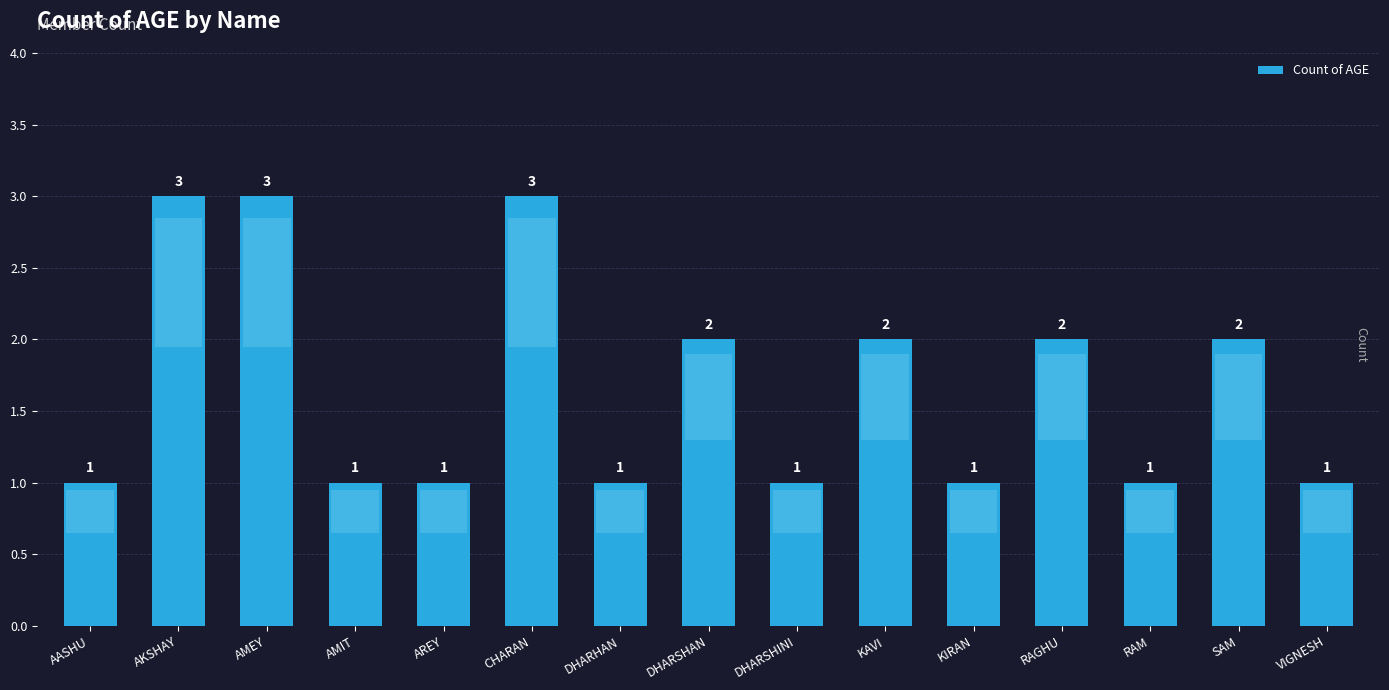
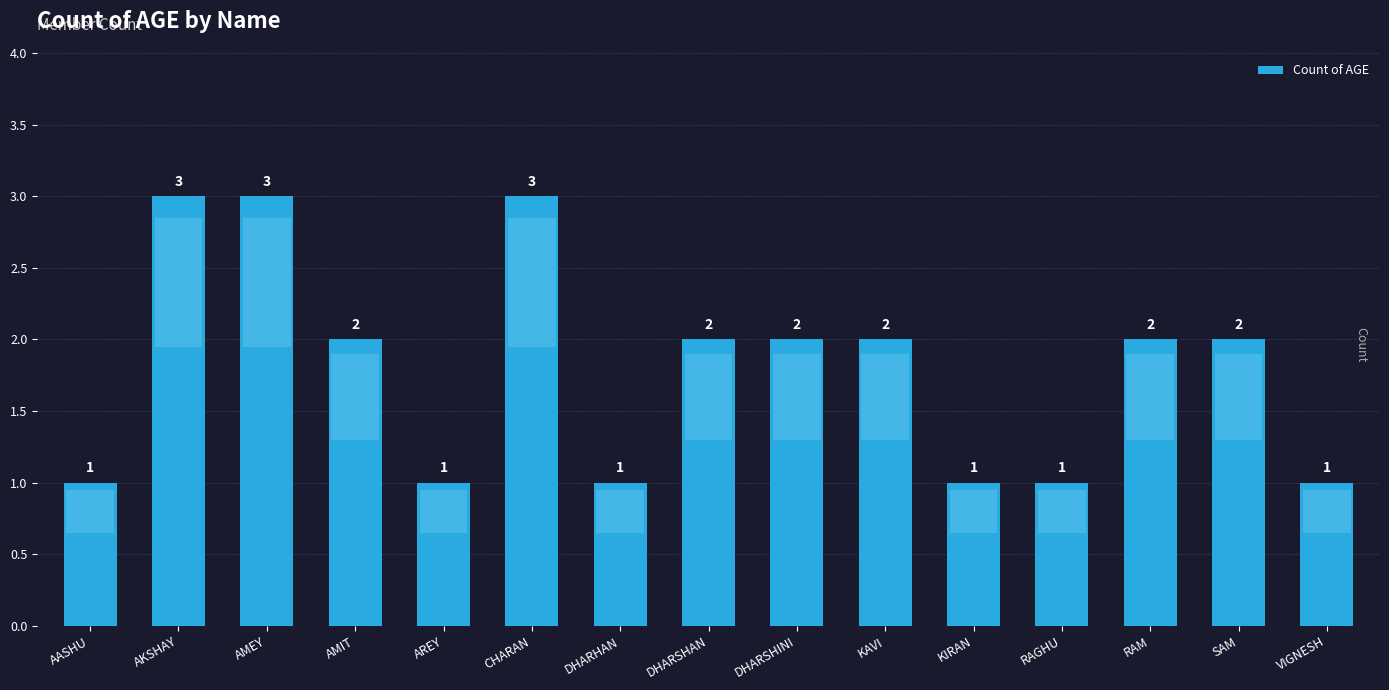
  {
    "AASHU": 1,
    "AKSHAY": 3,
    "AMEY": 3,
-   "AMIT": 1,
+   "AMIT": 2,
    "AREY": 1,
    "CHARAN": 3,
    "DHARHAN": 1,
    "DHARSHAN": 2,
-   "DHARSHINI": 1,
+   "DHARSHINI": 2,
    "KAVI": 2,
    "KIRAN": 1,
-   "RAGHU": 2,
-   "RAM": 1,
+   "RAGHU": 1,
+   "RAM": 2,
    "SAM": 2,
    "VIGNESH": 1
  }
